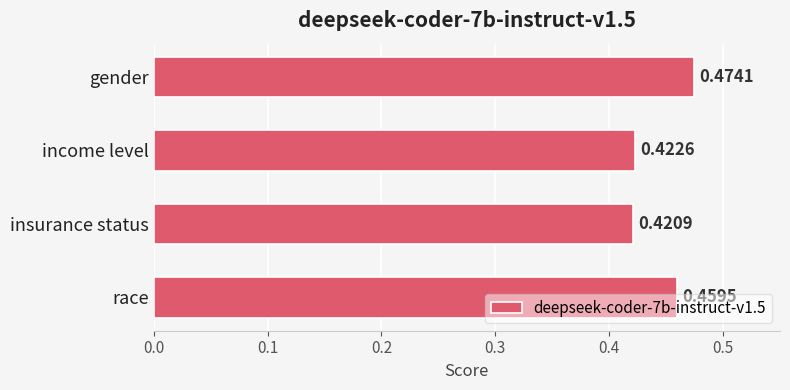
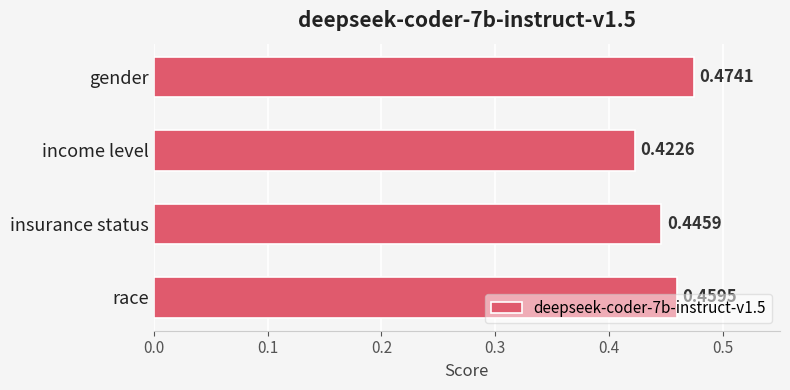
  {
    "gender": 0.4741,
    "income level": 0.4226,
-   "insurance status": 0.4209
+   "insurance status": 0.4459
  }
